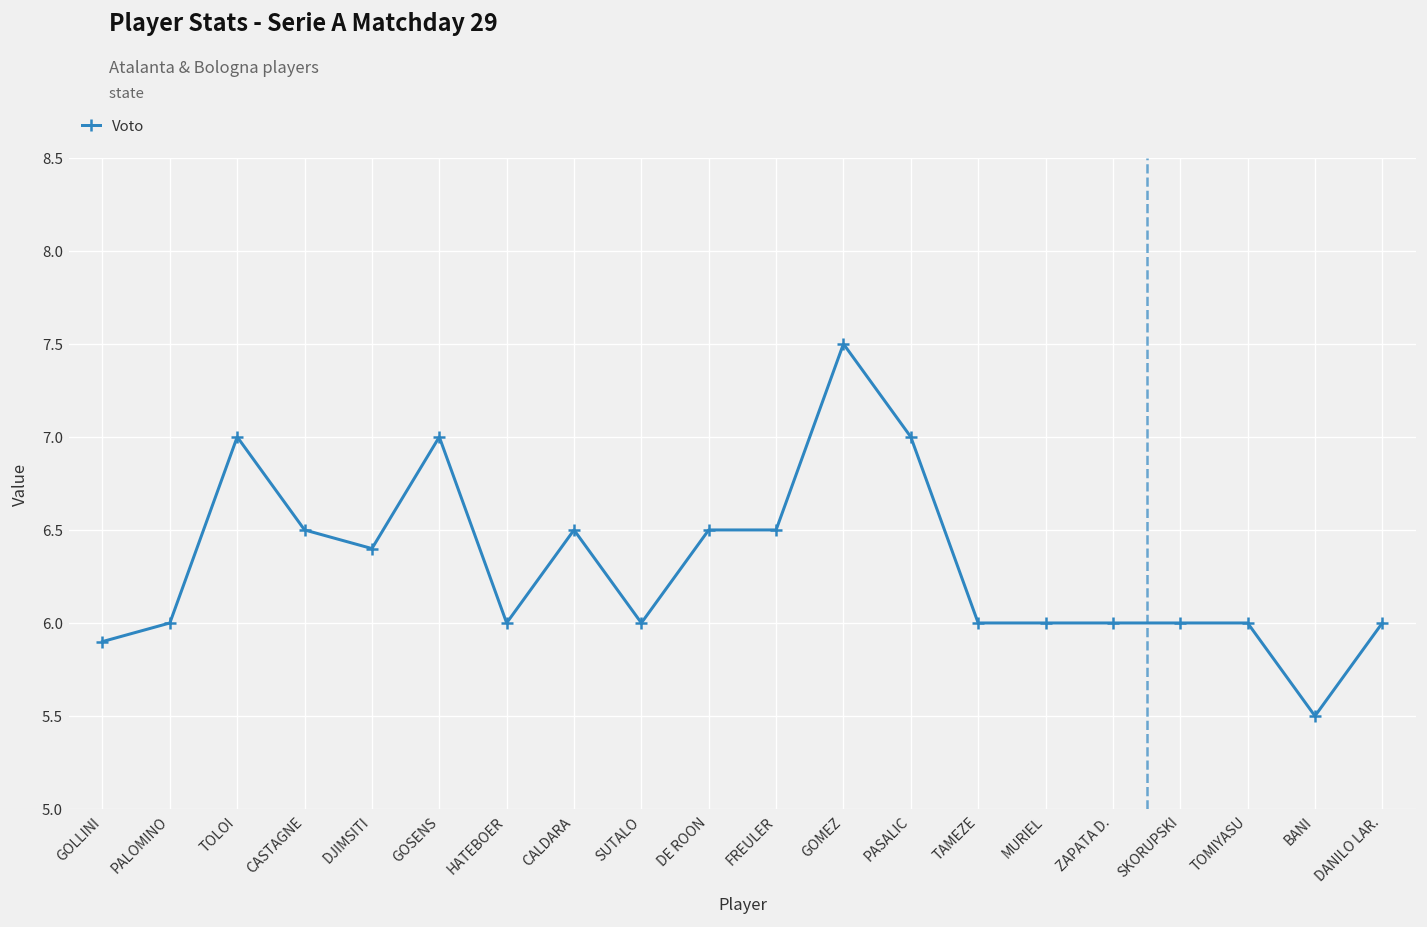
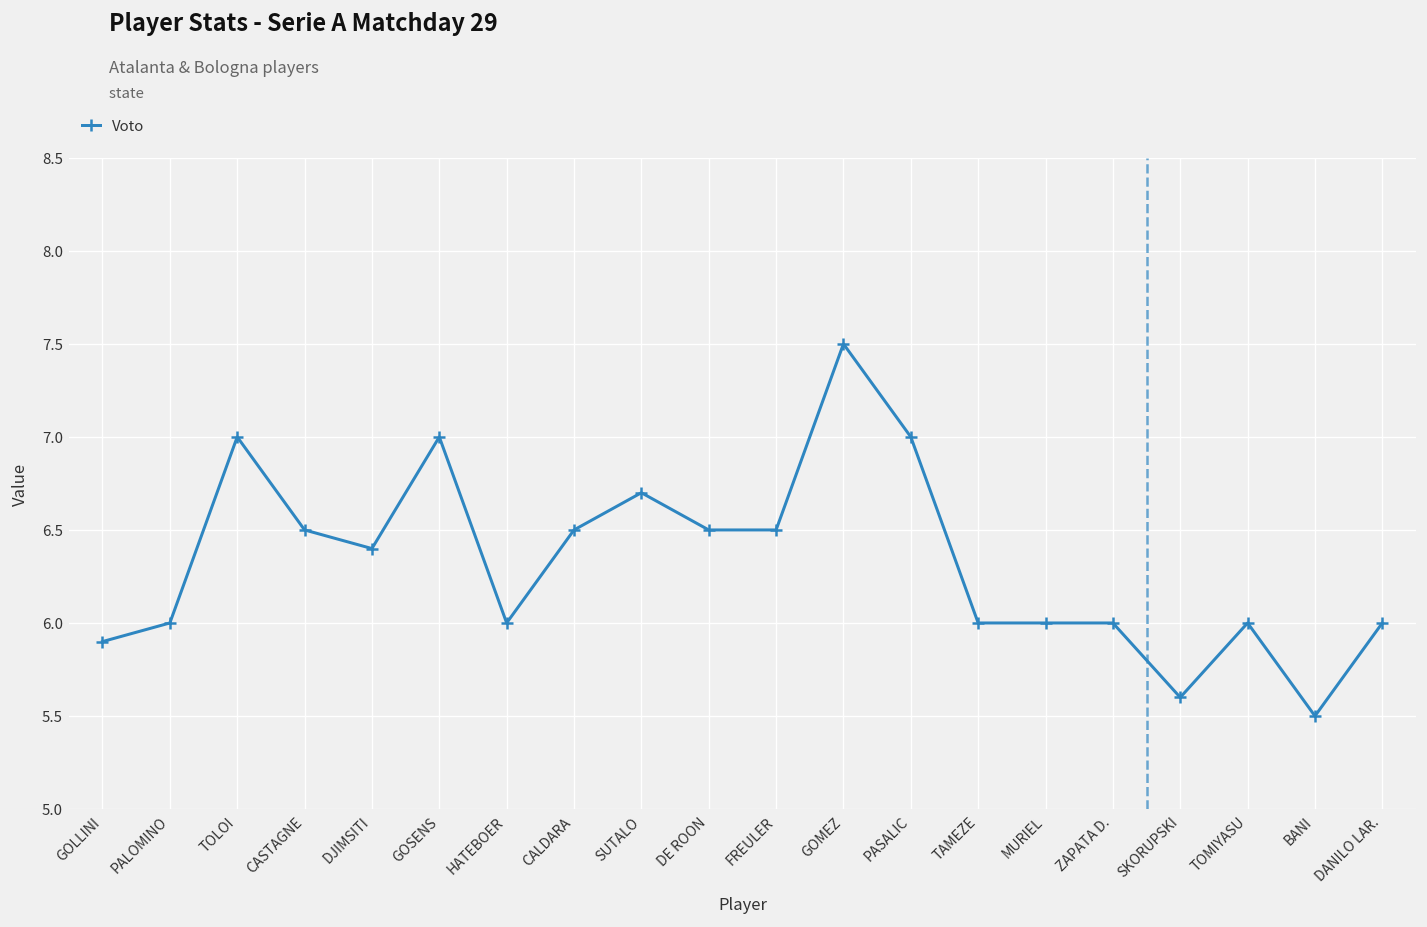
  {
    "GOLLINI": 5.9,
    "PALOMINO": 6.0,
    "TOLOI": 7.0,
    "CASTAGNE": 6.5,
    "DJIMSITI": 6.4,
    "GOSENS": 7.0,
    "HATEBOER": 6.0,
    "CALDARA": 6.5,
-   "SUTALO": 6.0,
+   "SUTALO": 6.7,
    "DE ROON": 6.5,
    "FREULER": 6.5,
    "GOMEZ": 7.5,
    "PASALIC": 7.0,
    "TAMEZE": 6.0,
    "MURIEL": 6.0,
    "ZAPATA D.": 6.0,
-   "SKORUPSKI": 6.0,
+   "SKORUPSKI": 5.6,
    "TOMIYASU": 6.0,
    "BANI": 5.5,
    "DANILO LAR.": 6.0
  }
